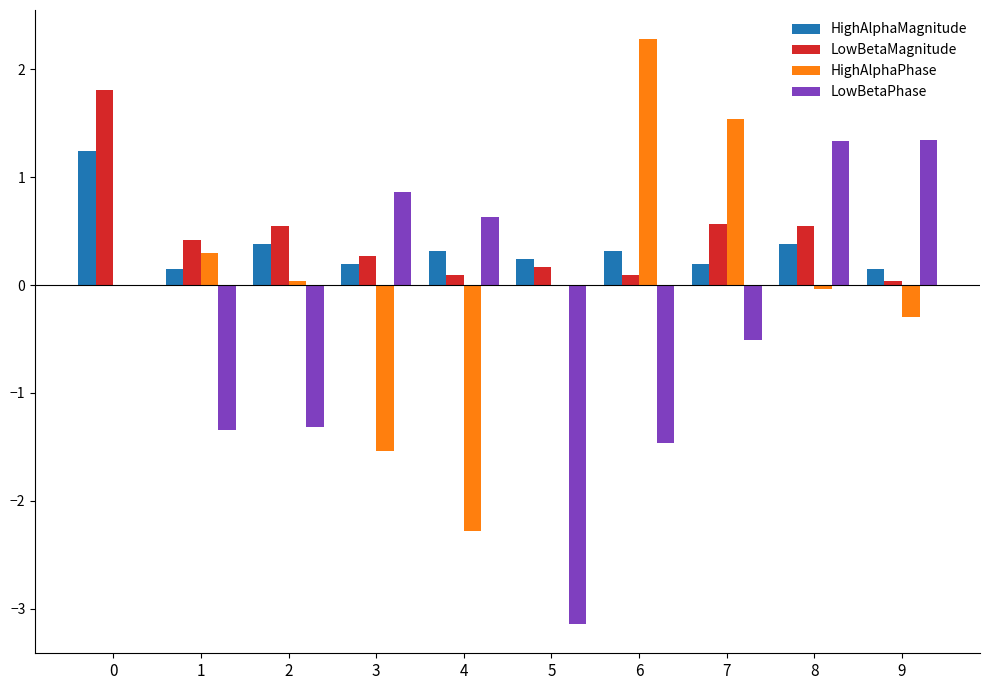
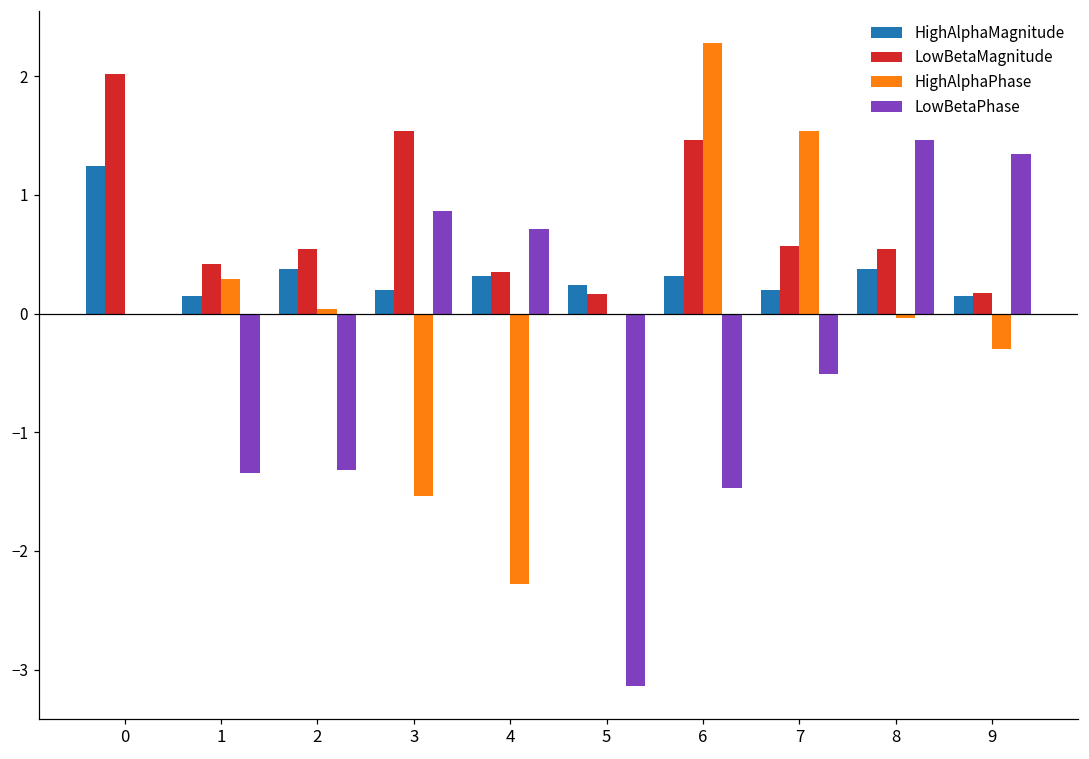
  {
    "HighAlphaMagnitude": {
      "0": 1.24,
      "1": 0.15,
      "2": 0.38,
      "3": 0.20,
      "4": 0.32,
      "5": 0.24,
      "6": 0.32,
      "7": 0.20,
      "8": 0.38,
      "9": 0.15
    },
    "LowBetaMagnitude": {
-     "0": 1.81,
+     "0": 2.02,
      "1": 0.42,
      "2": 0.55,
-     "3": 0.27,
-     "4": 0.10,
+     "3": 1.54,
+     "4": 0.35,
      "5": 0.16,
-     "6": 0.10,
+     "6": 1.46,
      "7": 0.57,
      "8": 0.55,
-     "9": 0.04
+     "9": 0.17
    },
    "HighAlphaPhase": {
      "0": 0.00,
      "1": 0.30,
      "2": 0.03,
      "3": -1.54,
      "4": -2.28,
      "5": 0.00,
      "6": 2.28,
      "7": 1.54,
      "8": -0.03,
      "9": -0.30
    },
    "LowBetaPhase": {
      "0": 0.00,
      "1": -1.35,
      "2": -1.32,
      "3": 0.86,
-     "4": 0.63,
+     "4": 0.72,
      "5": -3.14,
      "6": -1.47,
      "7": -0.51,
-     "8": 1.33,
+     "8": 1.47,
      "9": 1.35
    }
  }
